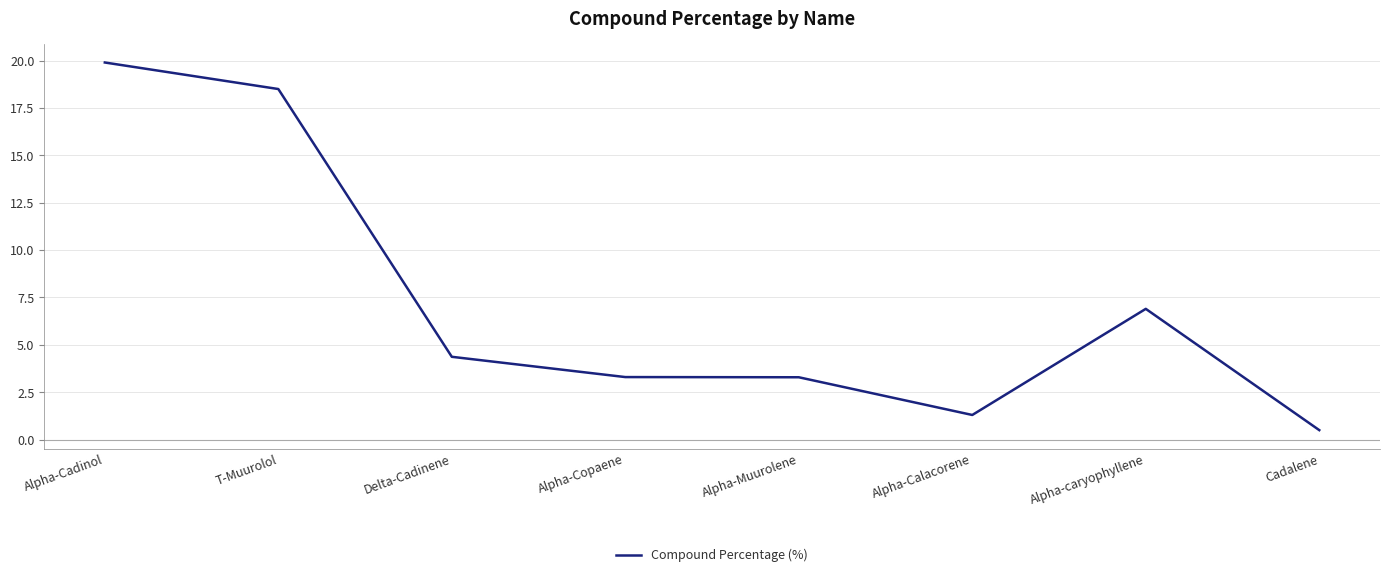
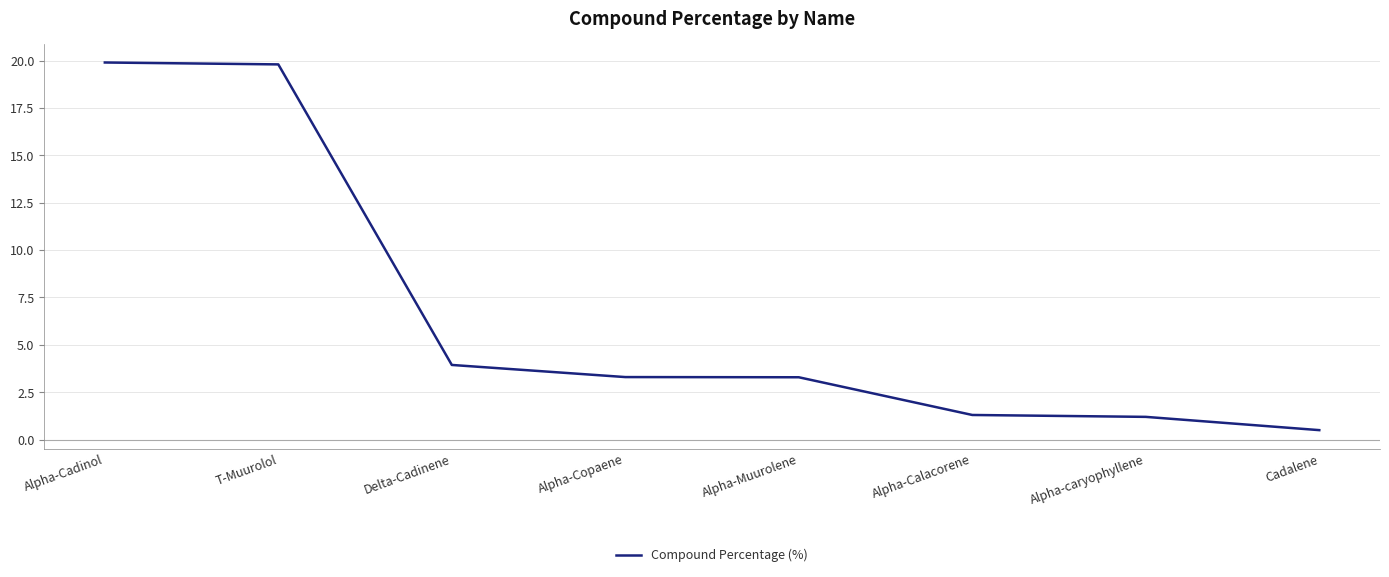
  {
    "Alpha-Cadinol": 19.9,
-   "T-Muurolol": 18.5,
-   "Delta-Cadinene": 4.4,
+   "T-Muurolol": 19.8,
+   "Delta-Cadinene": 3.9,
    "Alpha-Copaene": 3.3,
    "Alpha-Muurolene": 3.3,
    "Alpha-Calacorene": 1.3,
-   "Alpha-caryophyllene": 6.9,
+   "Alpha-caryophyllene": 1.2,
    "Cadalene": 0.5
  }
